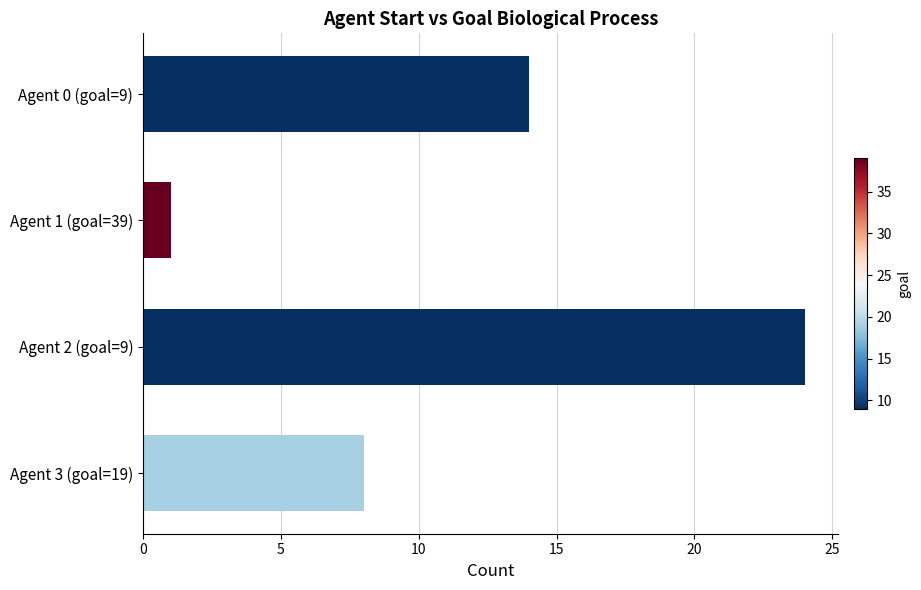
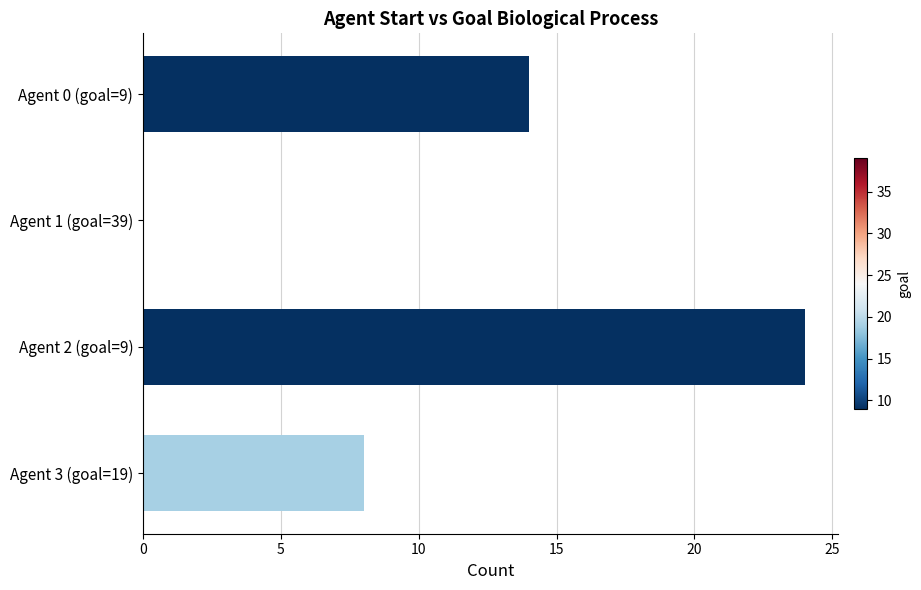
  {
    "Agent 0 (goal=9)": 14,
-   "Agent 1 (goal=39)": 1,
+   "Agent 1 (goal=39)": 0,
    "Agent 2 (goal=9)": 24,
    "Agent 3 (goal=19)": 8
  }
